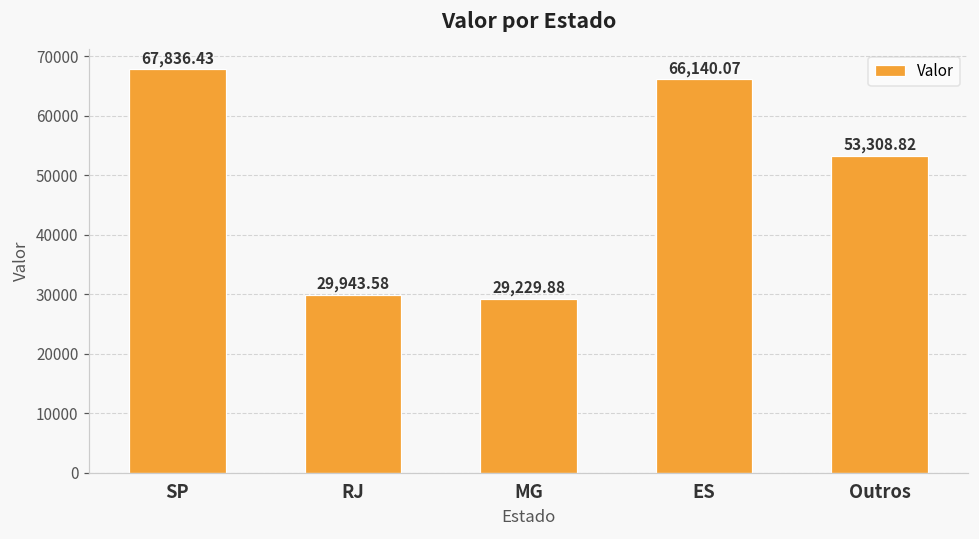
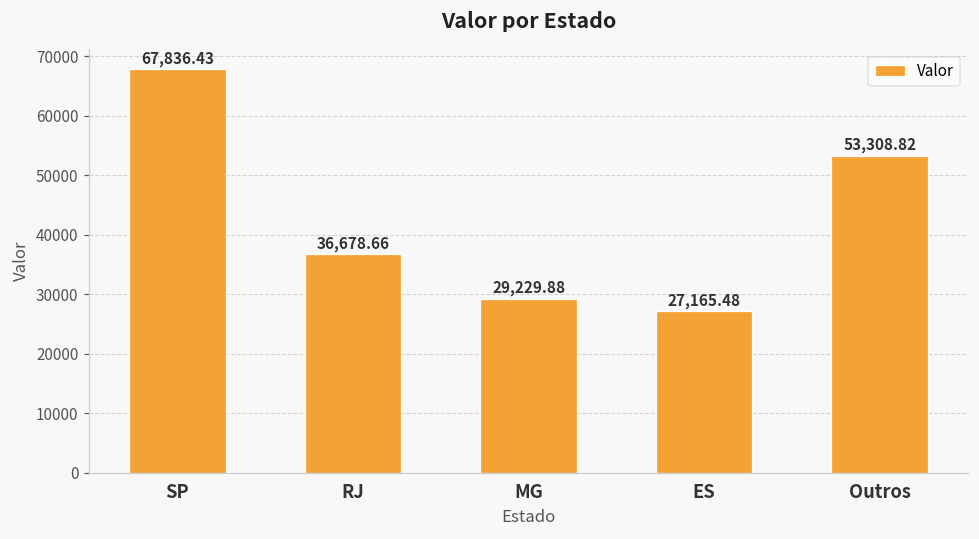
  {
    "SP": "67,836.43",
-   "RJ": "29,943.58",
+   "RJ": "36,678.66",
    "MG": "29,229.88",
-   "ES": "66,140.07",
+   "ES": "27,165.48",
    "Outros": "53,308.82"
  }
